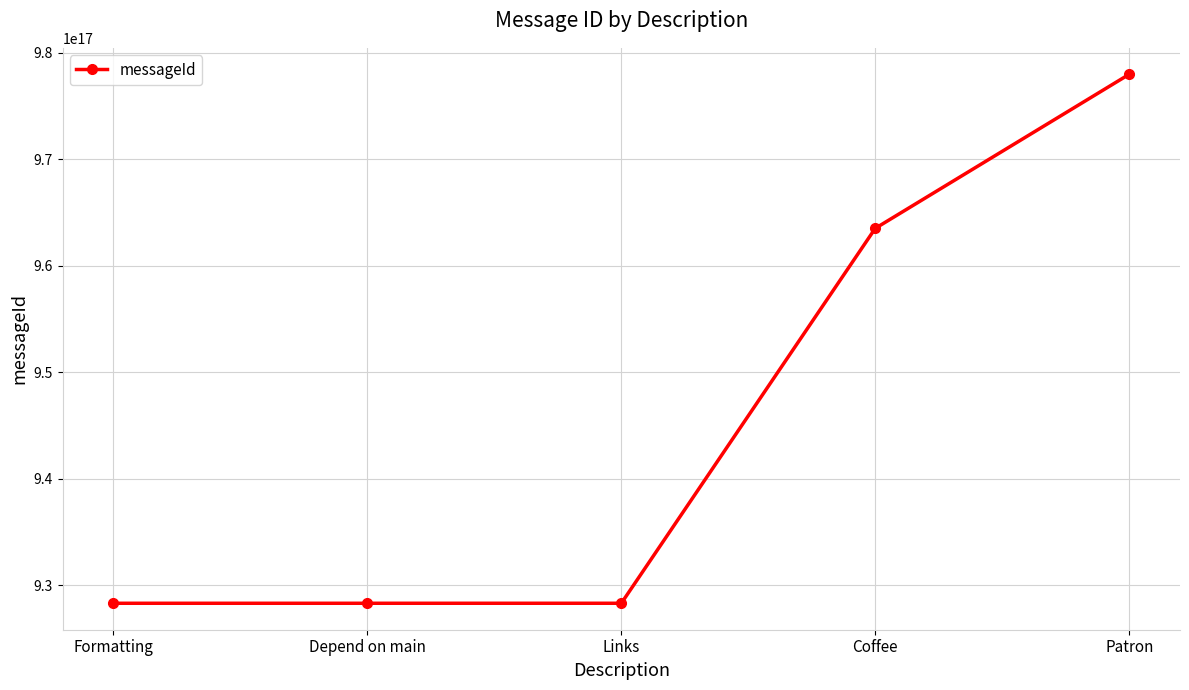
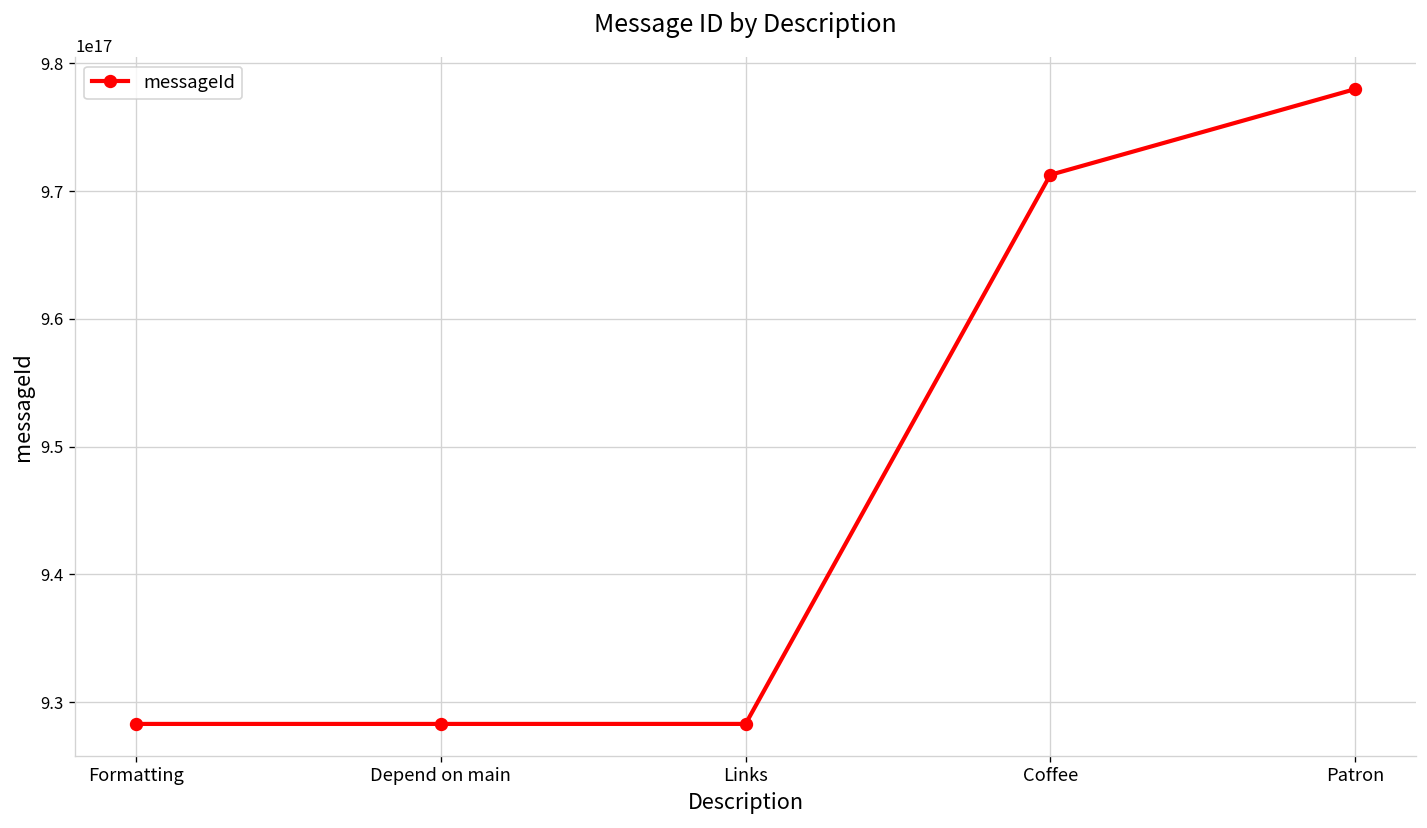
  {
    "Formatting": 928300000000000000,
    "Depend on main": 928300000000000000,
    "Links": 928300000000000000,
-   "Coffee": 963500000000000000,
+   "Coffee": 971300000000000000,
    "Patron": 978000000000000000
  }
